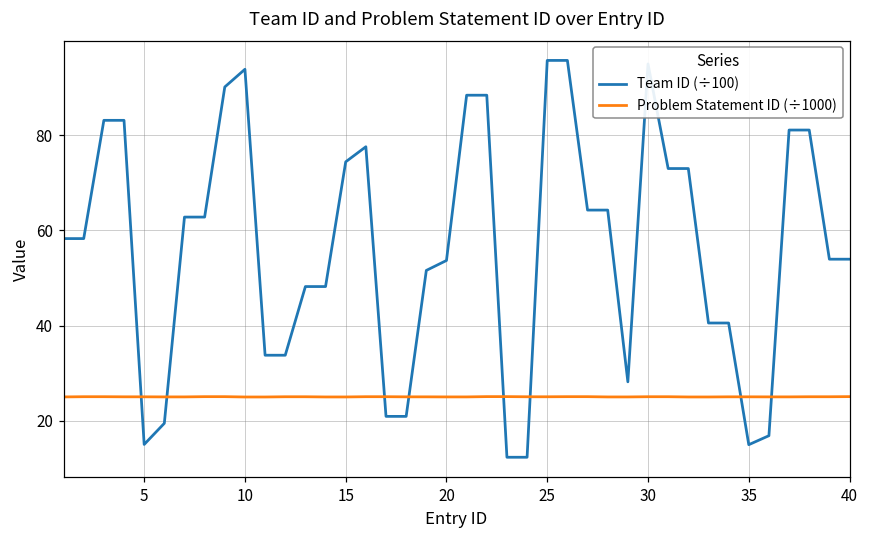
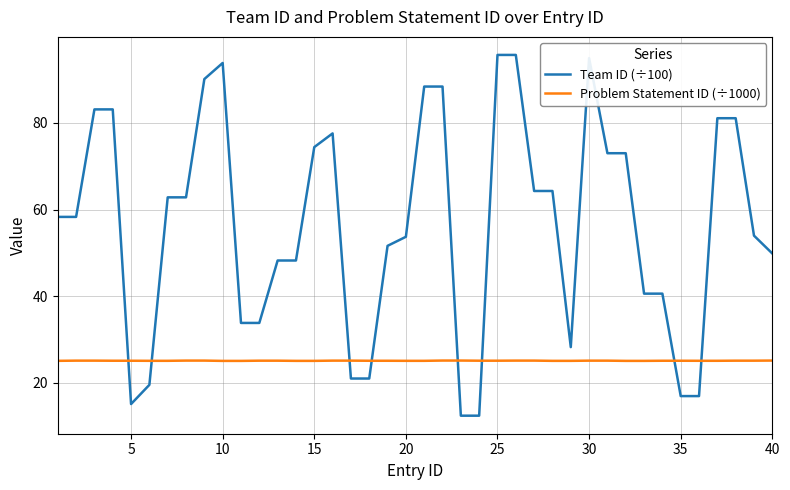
  {
    "Team ID (÷100)": {
      "5": 15,
      "10": 94,
      "15": 74,
      "20": 54,
      "25": 96,
-     "35": 15,
-     "40": 54
+     "35": 17,
+     "40": 50
    },
    "Problem Statement ID (÷1000)": {
      "5": 25,
      "10": 25,
      "15": 25,
      "20": 25,
      "25": 25,
      "30": 25,
      "35": 25,
      "40": 25
    }
  }
